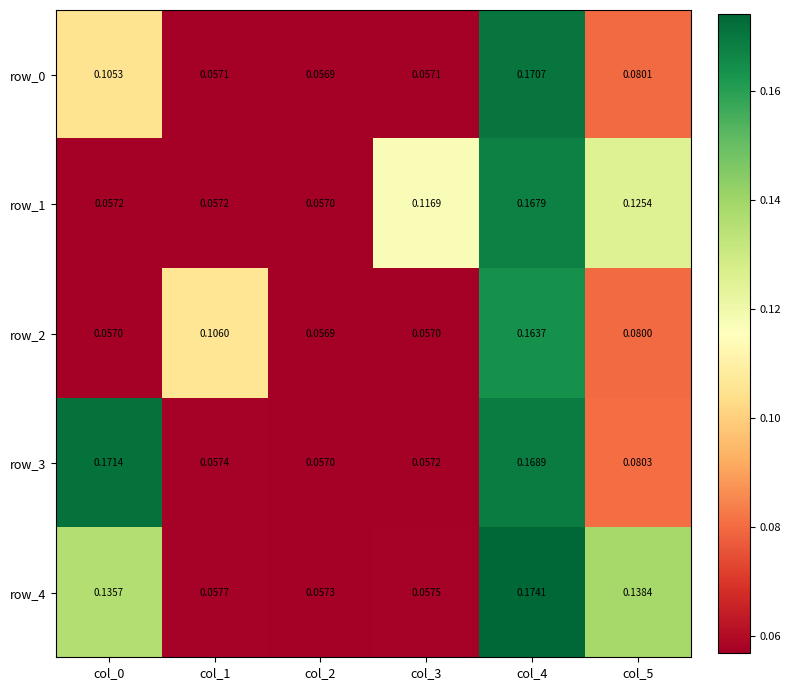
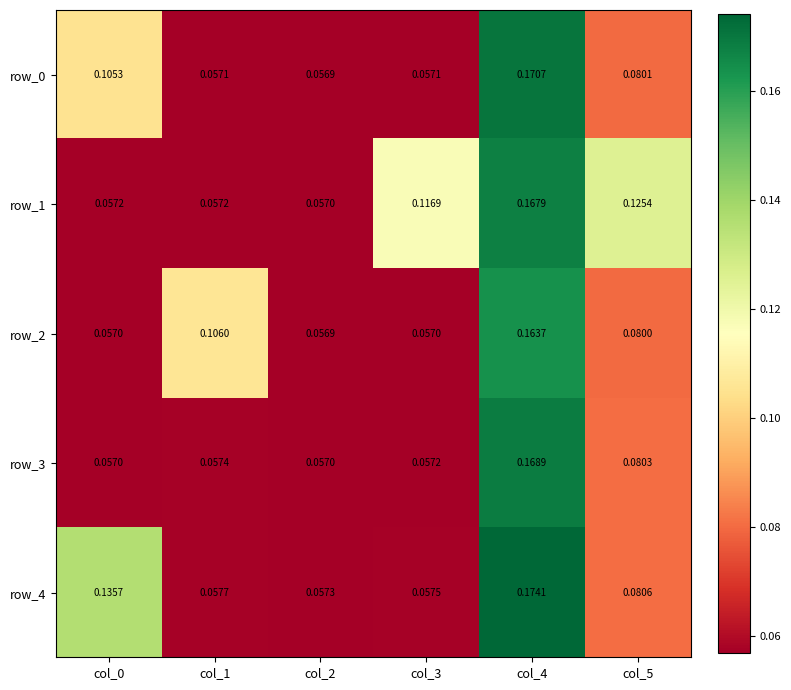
  {
    "row_0": {
      "col_0": 0.1053,
      "col_1": 0.0571,
      "col_2": 0.0569,
      "col_3": 0.0571,
      "col_4": 0.1707,
      "col_5": 0.0801
    },
    "row_1": {
      "col_0": 0.0572,
      "col_1": 0.0572,
      "col_2": 0.0570,
      "col_3": 0.1169,
      "col_4": 0.1679,
      "col_5": 0.1254
    },
    "row_2": {
      "col_0": 0.0570,
      "col_1": 0.1060,
      "col_2": 0.0569,
      "col_3": 0.0570,
      "col_4": 0.1637,
      "col_5": 0.0800
    },
    "row_3": {
-     "col_0": 0.1714,
+     "col_0": 0.0570,
      "col_1": 0.0574,
      "col_2": 0.0570,
      "col_3": 0.0572,
      "col_4": 0.1689,
      "col_5": 0.0803
    },
    "row_4": {
      "col_0": 0.1357,
      "col_1": 0.0577,
      "col_2": 0.0573,
      "col_3": 0.0575,
      "col_4": 0.1741,
-     "col_5": 0.1384
+     "col_5": 0.0806
    }
  }
